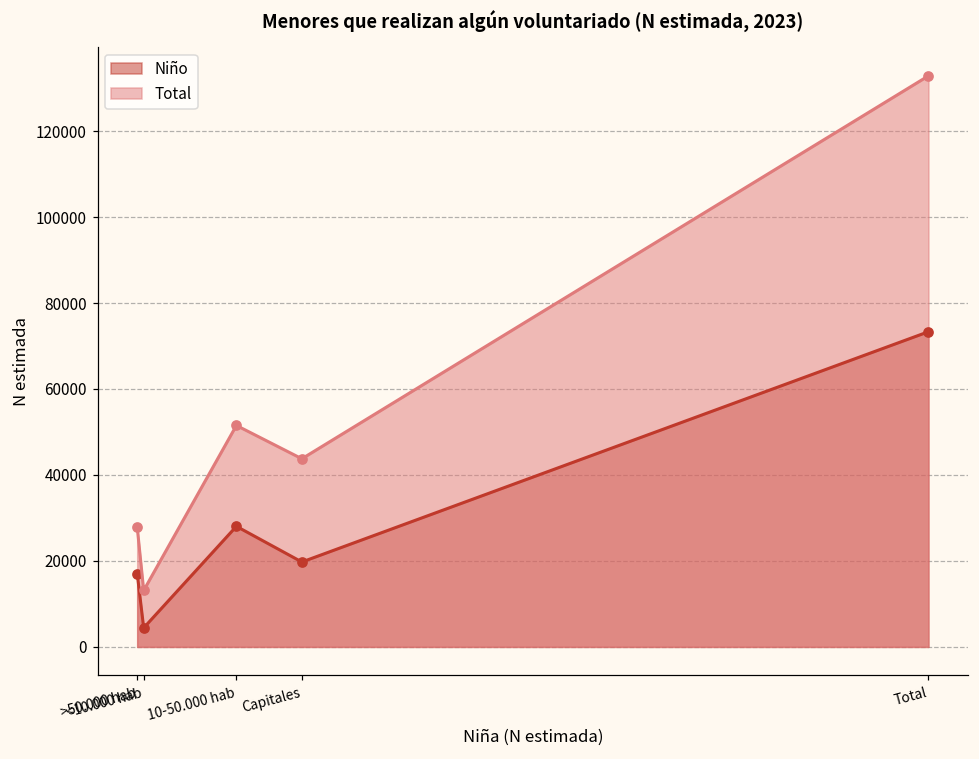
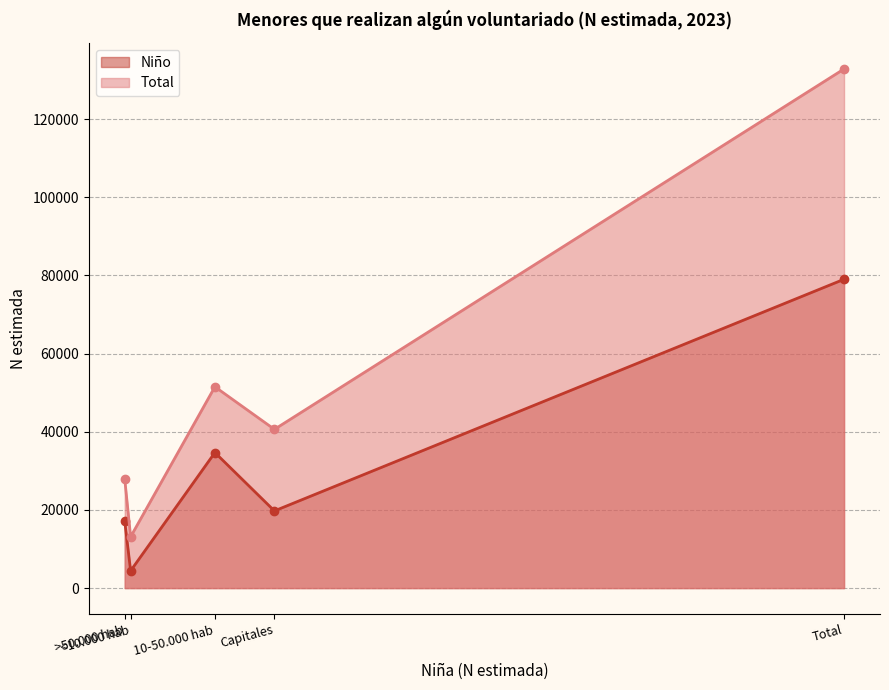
  {
    "Niño": {
      ">50.000 hab": 17000,
      "<10.000 hab": 4000,
-     "10-50.000 hab": 28000,
+     "10-50.000 hab": 35000,
      "Capitales": 20000,
-     "Total": 73000
+     "Total": 79000
    },
    "Total": {
      ">50.000 hab": 28000,
      "<10.000 hab": 13000,
      "10-50.000 hab": 52000,
-     "Capitales": 44000,
+     "Capitales": 41000,
      "Total": 133000
    }
  }
